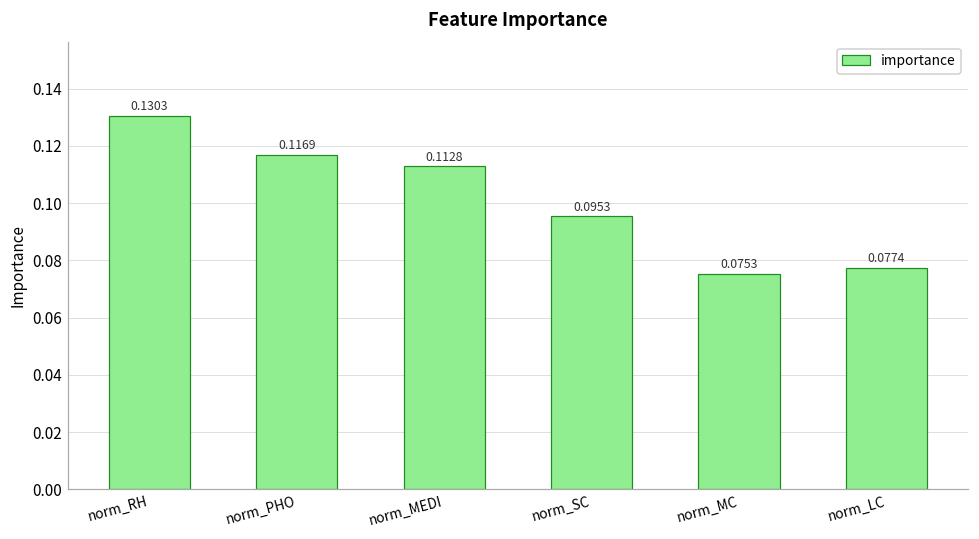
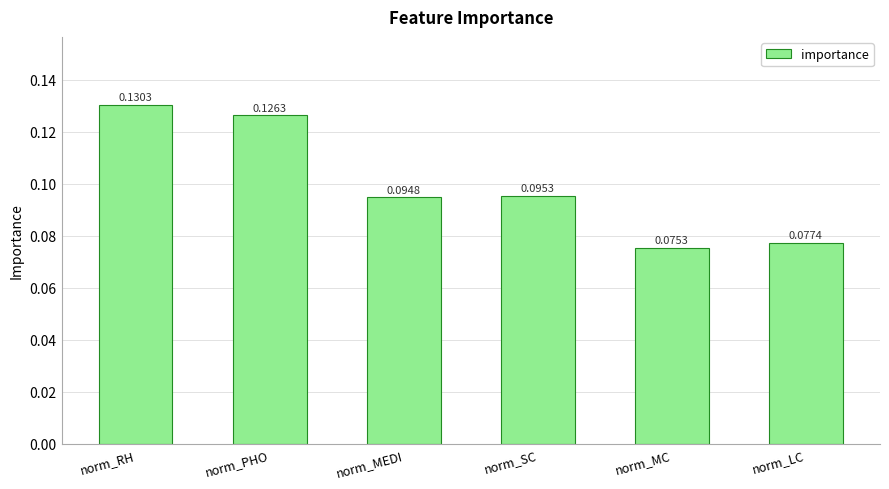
  {
    "norm_RH": 0.1303,
-   "norm_PHO": 0.1169,
-   "norm_MEDI": 0.1128,
+   "norm_PHO": 0.1263,
+   "norm_MEDI": 0.0948,
    "norm_SC": 0.0953,
    "norm_MC": 0.0753,
    "norm_LC": 0.0774
  }
